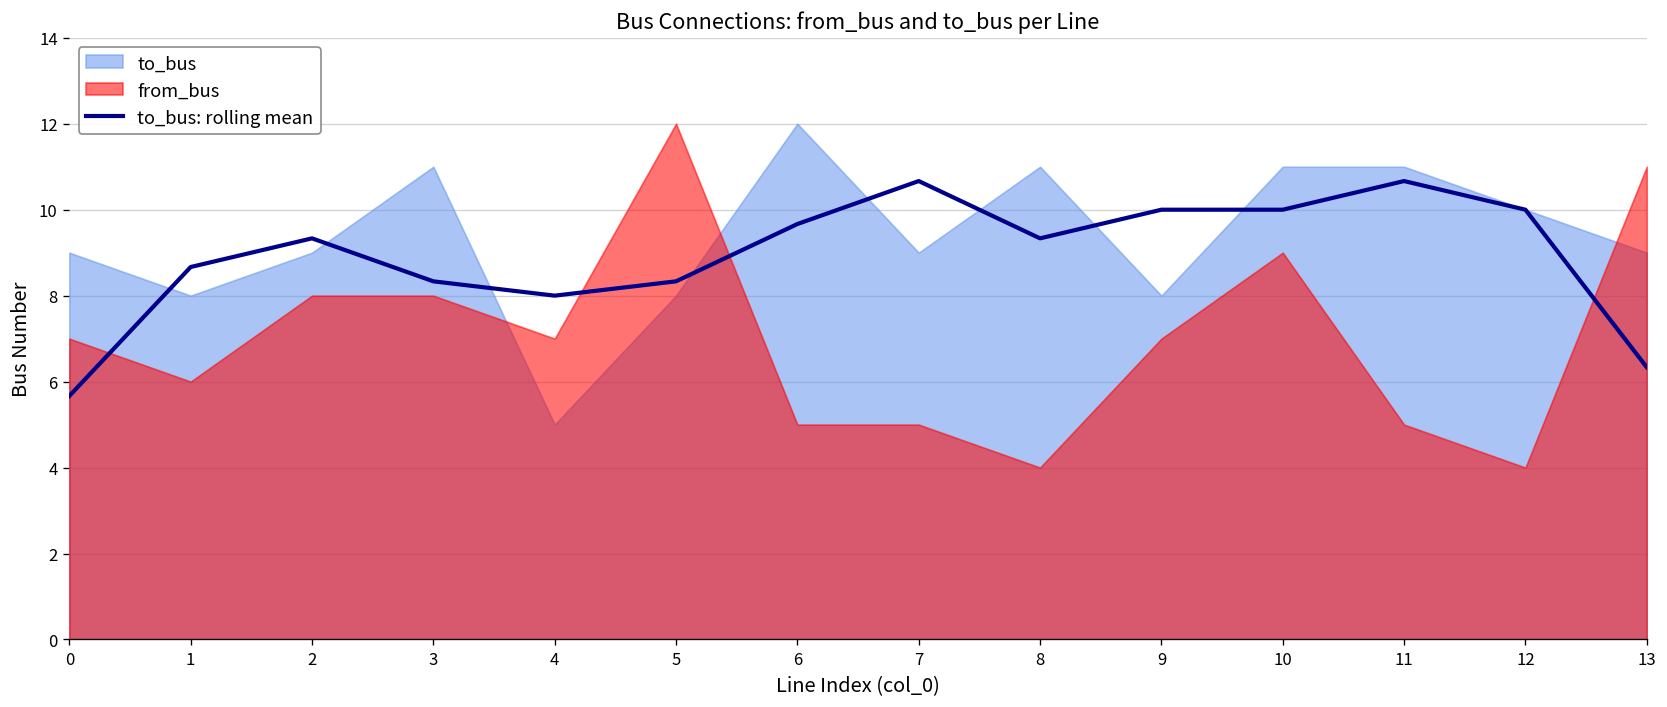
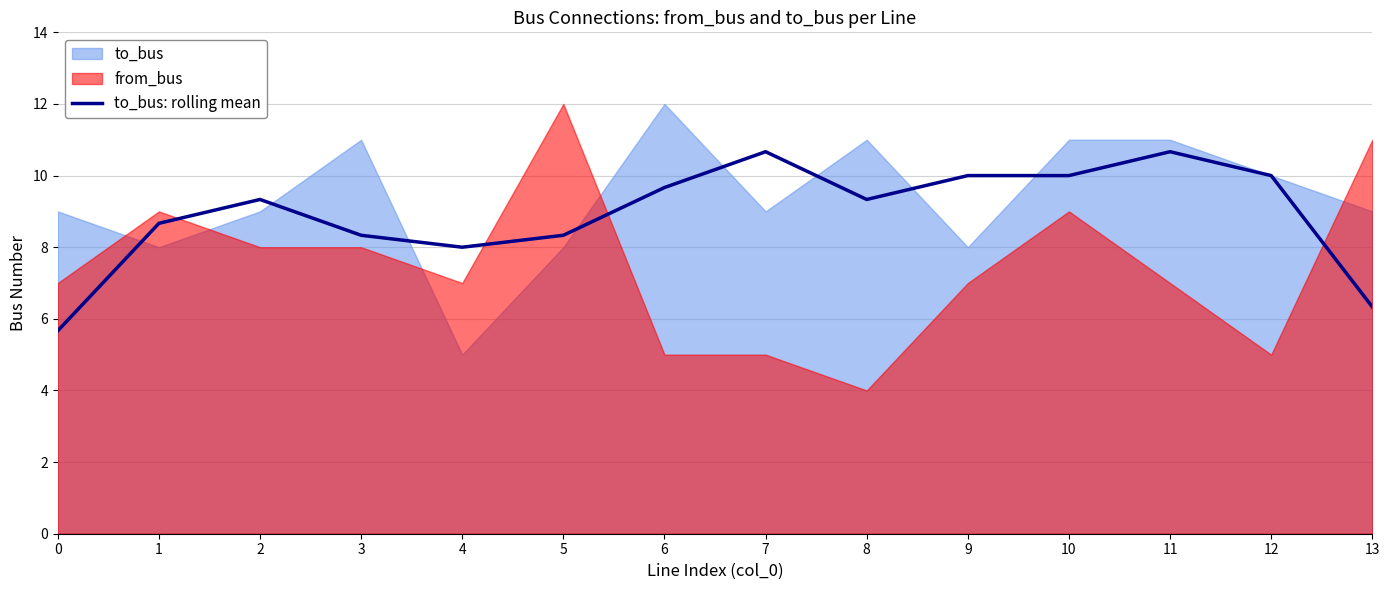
  {
    "to_bus: rolling mean": {
      "0": 5.7,
      "1": 8.7,
      "2": 9.3,
      "3": 8.3,
      "4": 8,
      "5": 8.3,
      "6": 9.7,
      "7": 10.7,
      "8": 9.3,
      "9": 10,
      "10": 10,
      "11": 10.7,
      "13": 6.3
    },
    "to_bus": {
      "0": 9,
      "1": 8,
      "2": 9,
      "3": 11,
      "4": 5,
      "5": 8,
      "6": 12,
      "7": 9,
      "8": 11,
      "9": 8,
      "10": 11,
      "11": 11,
      "13": 9
    },
    "from_bus": {
      "0": 7,
-     "1": 6,
+     "1": 9,
      "2": 8,
      "3": 8,
      "4": 7,
      "5": 12,
      "6": 5,
      "7": 5,
      "8": 4,
      "9": 7,
      "10": 9,
-     "11": 5,
-     "12": 4,
+     "11": 7,
+     "12": 5,
      "13": 11
    }
  }
